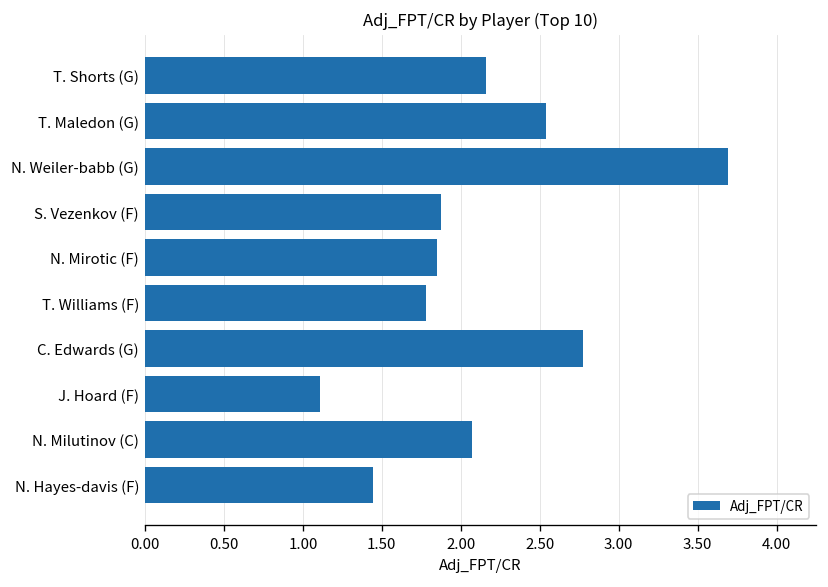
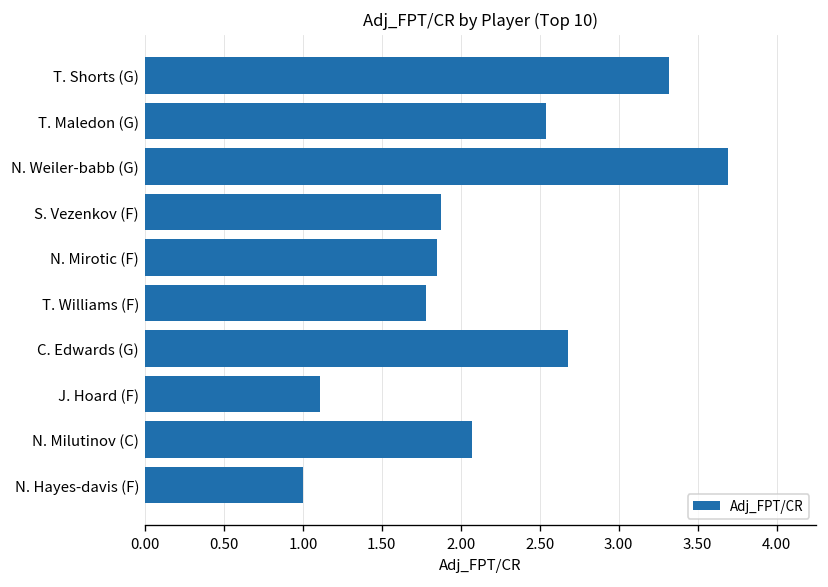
  {
-   "T. Shorts (G)": 2.16,
+   "T. Shorts (G)": 3.32,
    "T. Maledon (G)": 2.54,
    "N. Weiler-babb (G)": 3.70,
    "S. Vezenkov (F)": 1.87,
    "N. Mirotic (F)": 1.85,
    "T. Williams (F)": 1.78,
-   "C. Edwards (G)": 2.77,
+   "C. Edwards (G)": 2.68,
    "J. Hoard (F)": 1.11,
    "N. Milutinov (C)": 2.07,
-   "N. Hayes-davis (F)": 1.44
+   "N. Hayes-davis (F)": 1.00
  }
